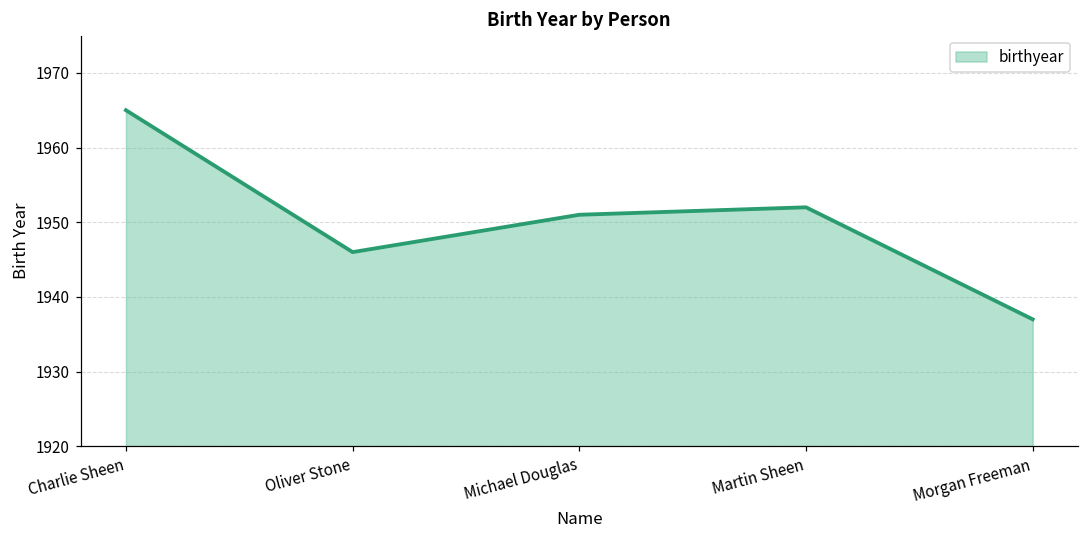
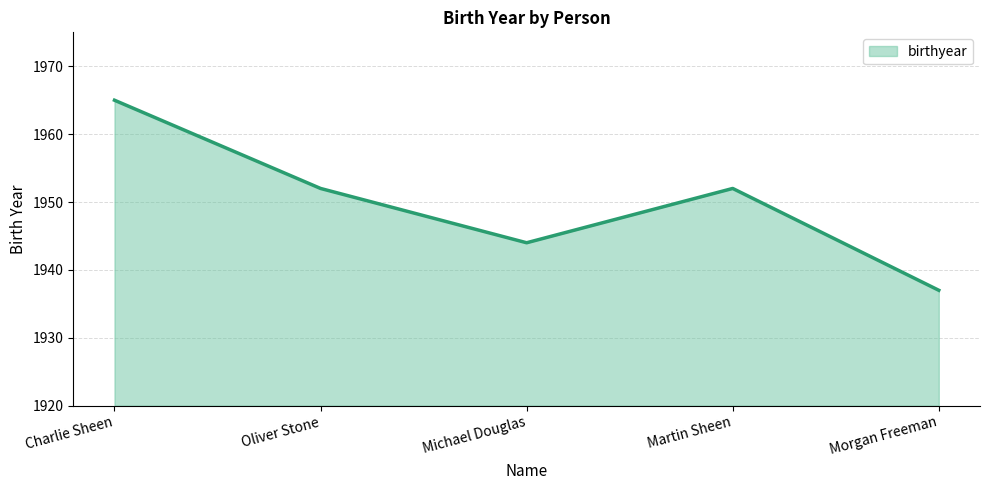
  {
    "Charlie Sheen": 1965,
-   "Oliver Stone": 1946,
-   "Michael Douglas": 1951,
+   "Oliver Stone": 1952,
+   "Michael Douglas": 1944,
    "Martin Sheen": 1952,
    "Morgan Freeman": 1937
  }
